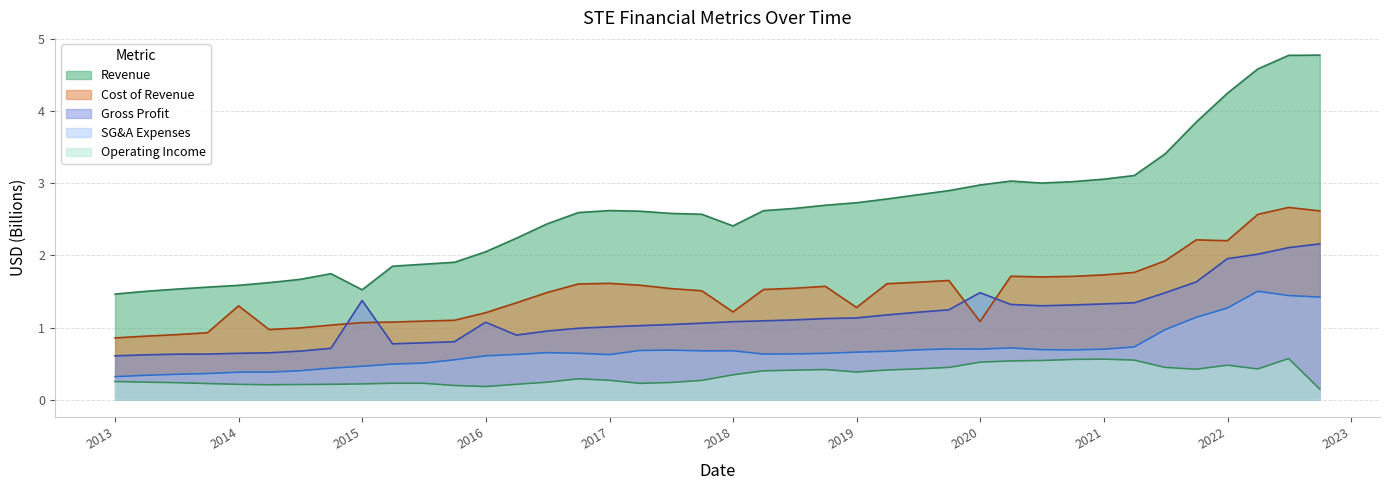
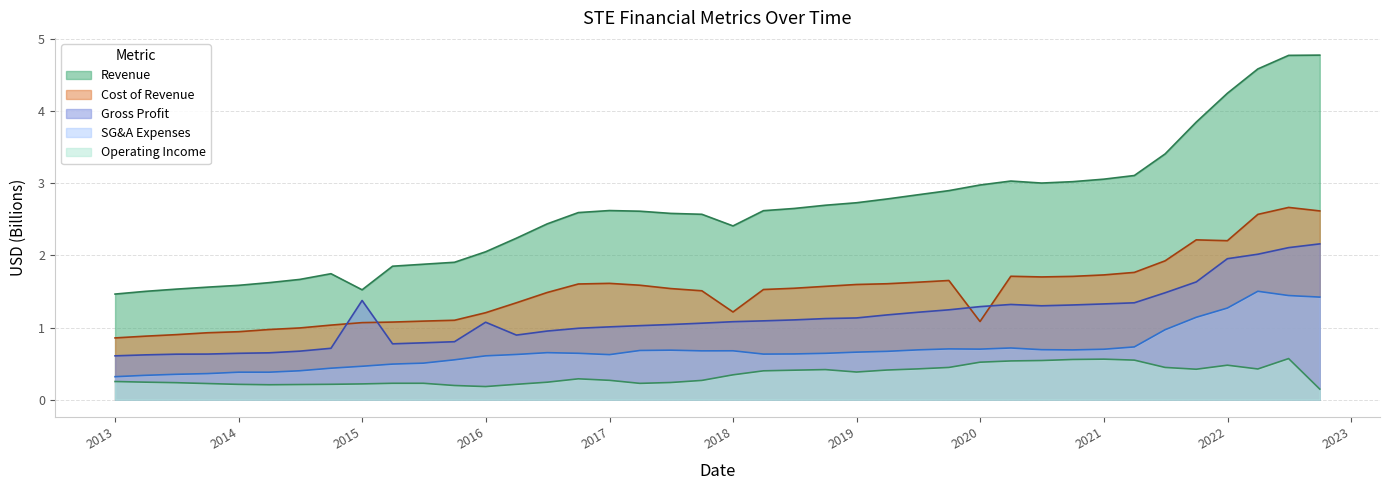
  {
    "Revenue": {
      "2013": 1.5,
      "2014": 1.6,
      "2015": 1.5,
      "2016": 2.1,
      "2017": 2.6,
      "2018": 2.4,
      "2019": 2.7,
      "2020": 3.0,
      "2021": 3.1,
      "2022": 4.2
    },
    "Cost of Revenue": {
      "2013": 0.9,
-     "2014": 1.3,
+     "2014": 0.9,
      "2015": 1.1,
      "2016": 1.2,
      "2017": 1.6,
      "2018": 1.2,
-     "2019": 1.3,
+     "2019": 1.6,
      "2020": 1.1,
      "2021": 1.7,
      "2022": 2.2
    },
    "Gross Profit": {
      "2013": 0.6,
      "2014": 0.6,
      "2015": 1.4,
      "2016": 1.1,
      "2017": 1.0,
      "2018": 1.1,
      "2019": 1.1,
-     "2020": 1.5,
+     "2020": 1.3,
      "2021": 1.3,
      "2022": 2.0
    }
  }
